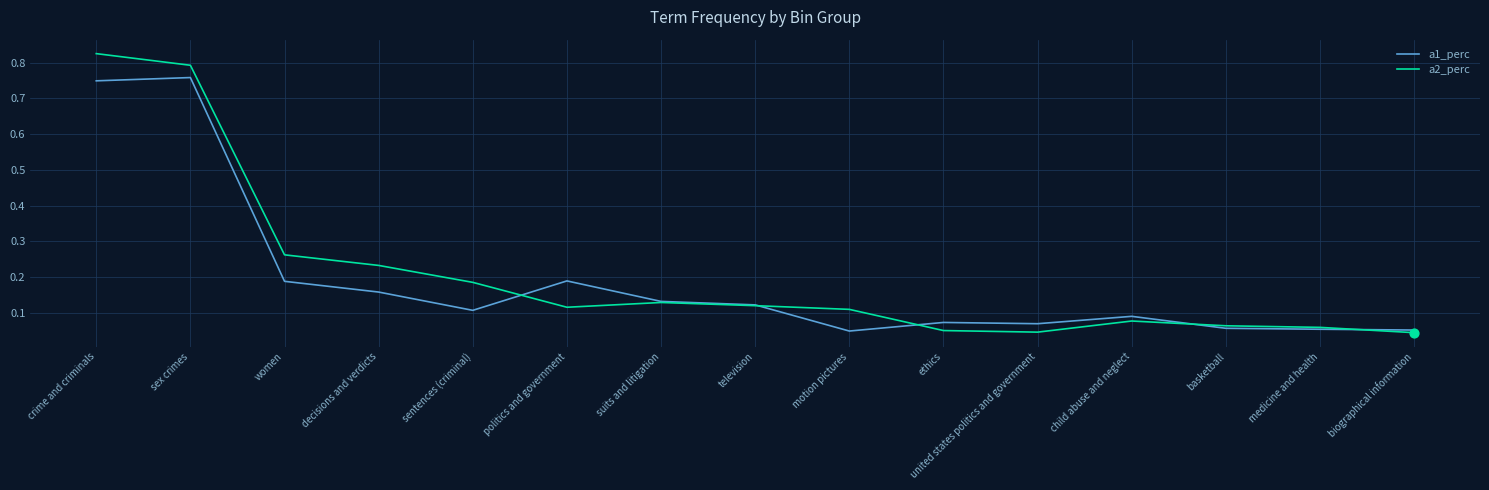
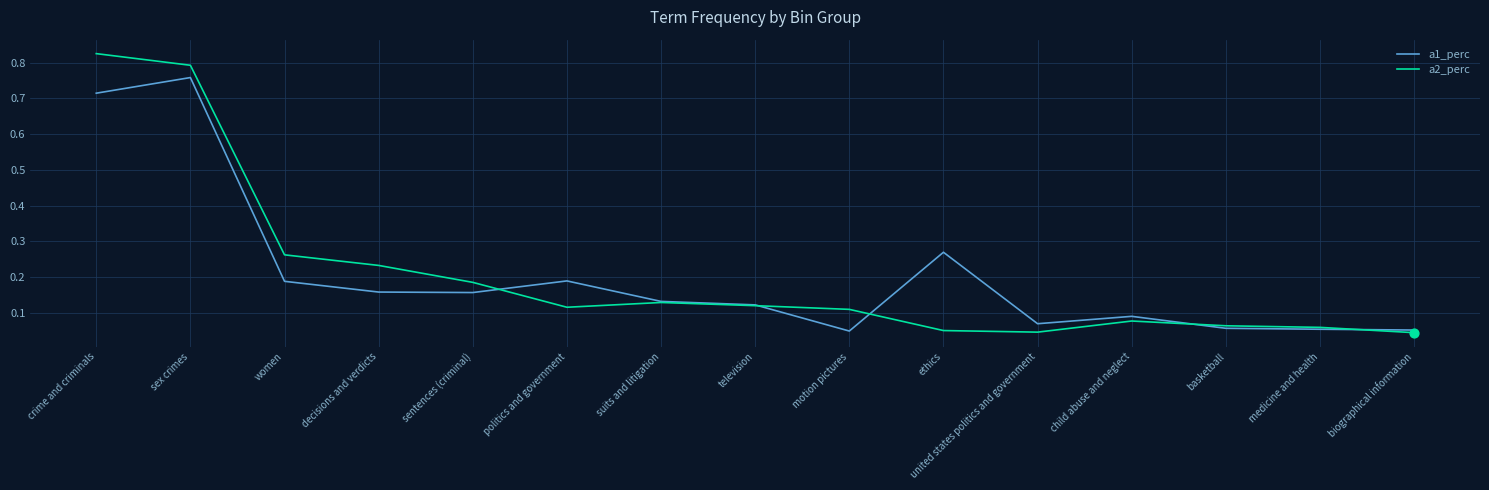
  {
    "a1_perc": {
-     "crime and criminals": 0.75,
+     "crime and criminals": 0.71,
      "sex crimes": 0.76,
      "women": 0.19,
      "decisions and verdicts": 0.16,
-     "sentences (criminal)": 0.11,
+     "sentences (criminal)": 0.16,
      "politics and government": 0.19,
      "motion pictures": 0.05,
-     "ethics": 0.07,
+     "ethics": 0.27,
      "united states politics and government": 0.07,
      "child abuse and neglect": 0.09,
      "biographical information": 0.05
    }
  }
